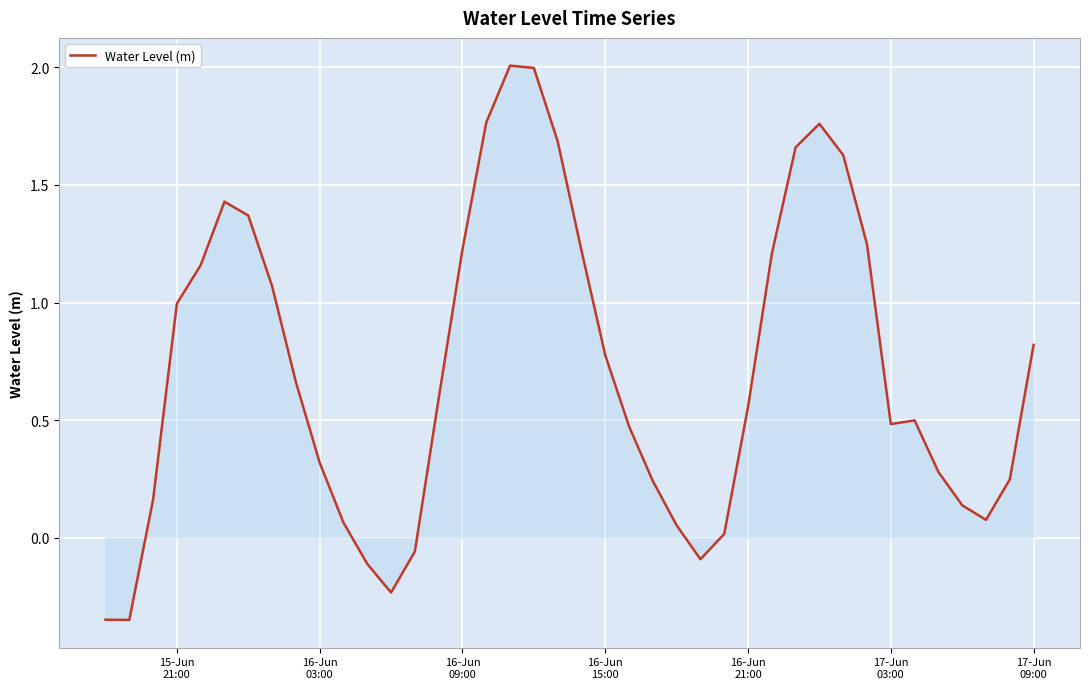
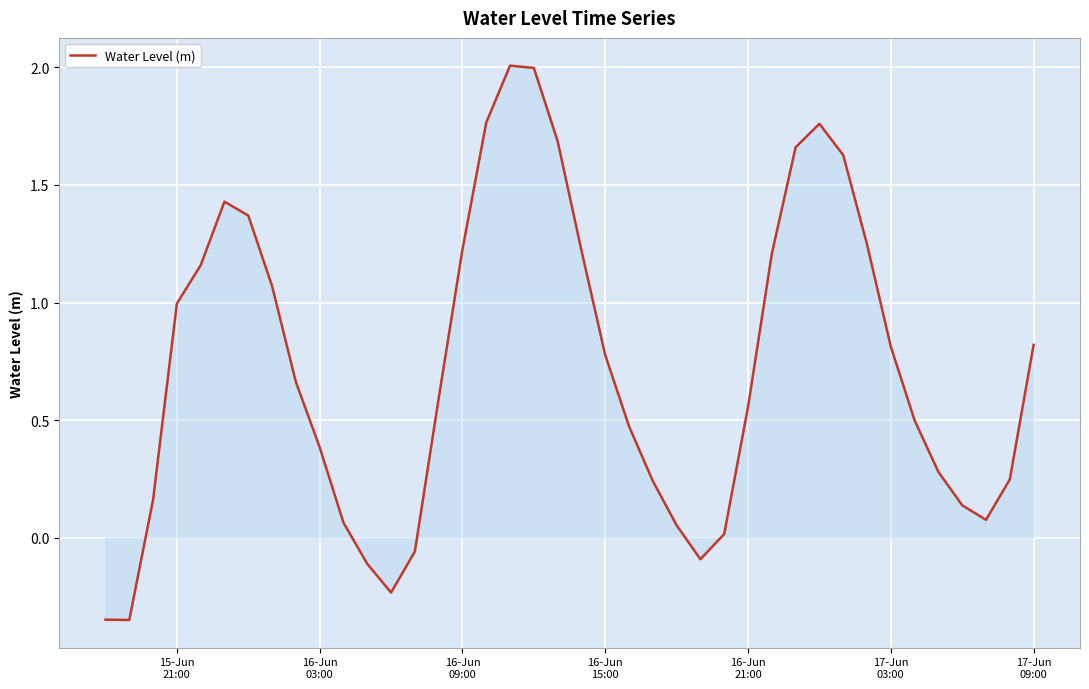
  {
    "Water Level (m)": {
-     "16-Jun 03:00": 0.32,
-     "17-Jun 03:00": 0.48
+     "16-Jun 03:00": 0.38,
+     "17-Jun 03:00": 0.81
    }
  }
